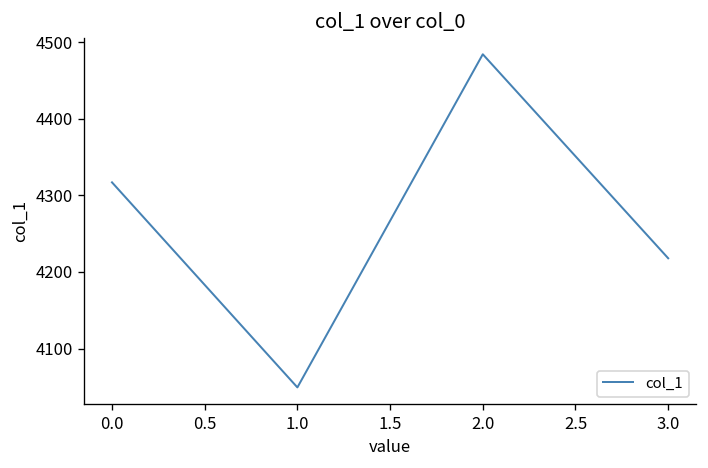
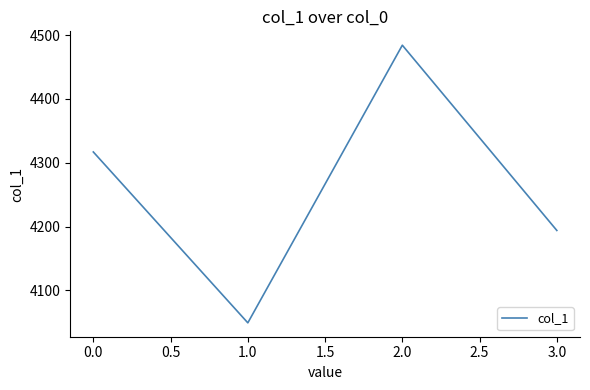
  {
    "0.0": 4320,
    "1.0": 4050,
    "2.0": 4480,
-   "3.0": 4220
+   "3.0": 4190
  }
